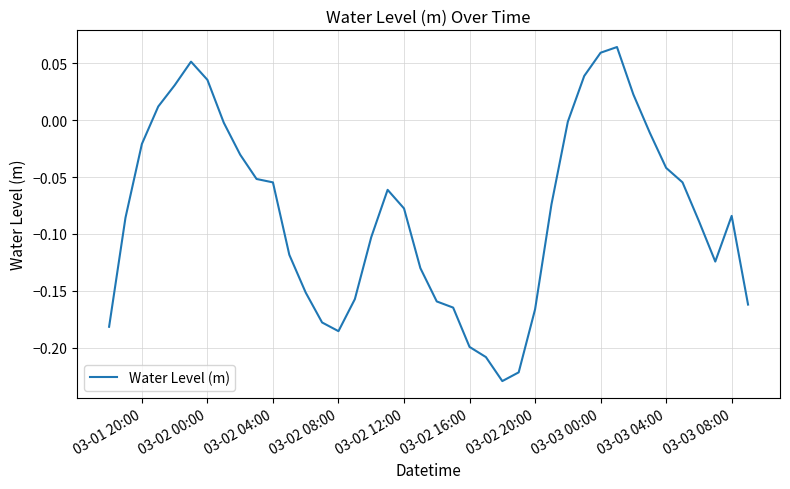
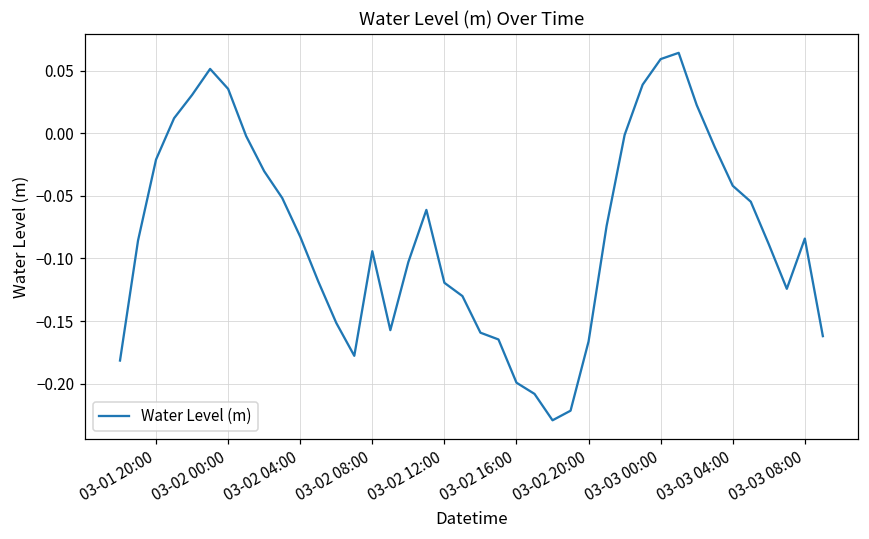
  {
    "03-01 20:00": -0.021,
    "03-02 00:00": 0.036,
-   "03-02 04:00": -0.055,
-   "03-02 08:00": -0.185,
-   "03-02 12:00": -0.078,
+   "03-02 04:00": -0.083,
+   "03-02 08:00": -0.094,
+   "03-02 12:00": -0.119,
    "03-02 16:00": -0.199,
    "03-02 20:00": -0.166,
    "03-03 00:00": 0.059,
    "03-03 04:00": -0.042,
    "03-03 08:00": -0.084
  }
